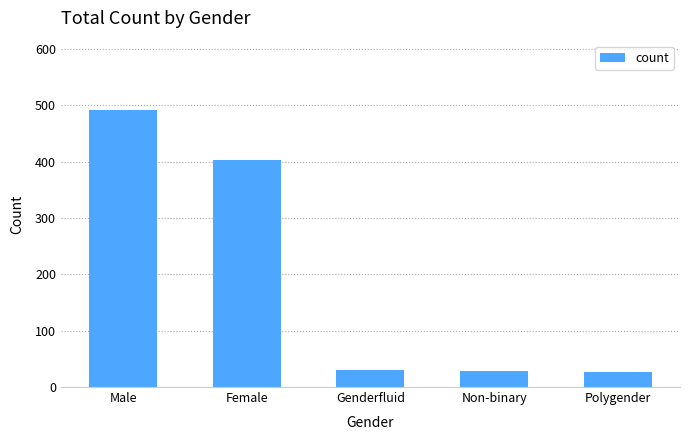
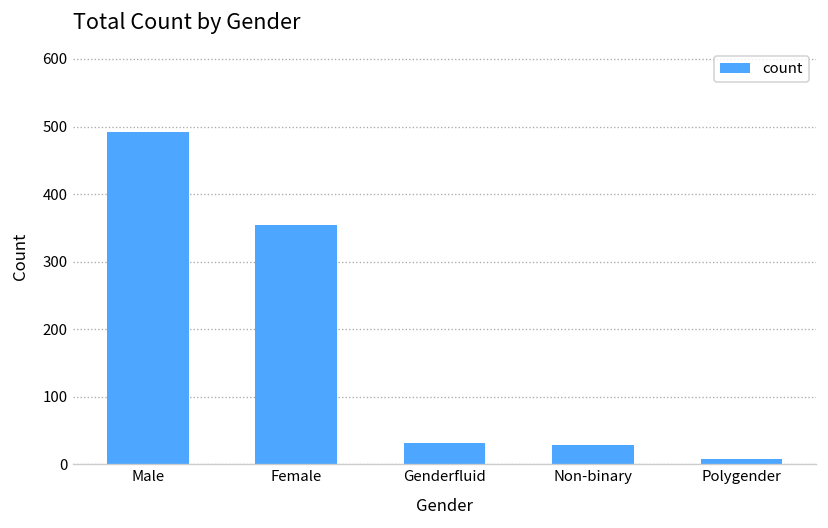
  {
    "Male": 490,
-   "Female": 400,
+   "Female": 350,
    "Genderfluid": 30,
    "Non-binary": 30,
-   "Polygender": 30
+   "Polygender": 10
  }
